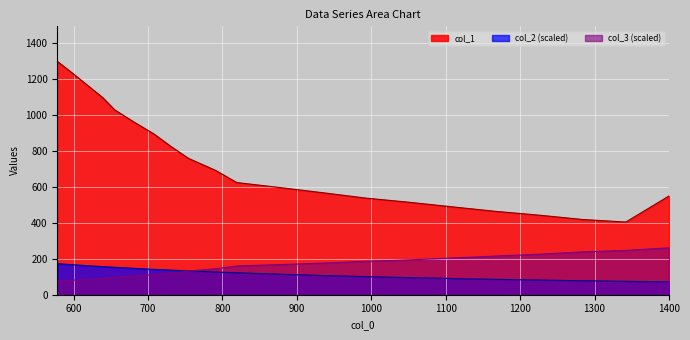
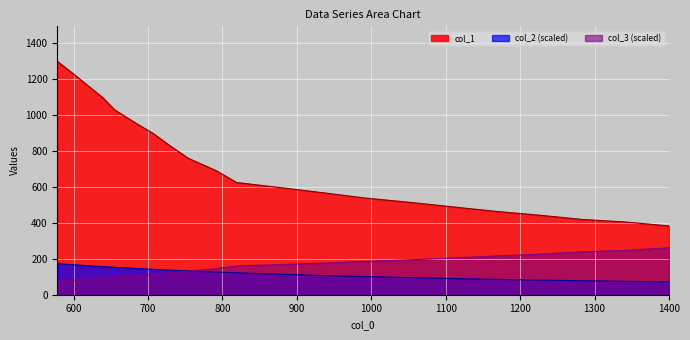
  {
    "col_1": {
-     "1400": 550
+     "1400": 380
    },
    "col_2 (scaled)": {
      "1400": 70
    },
    "col_3 (scaled)": {
      "1400": 260
    }
  }
